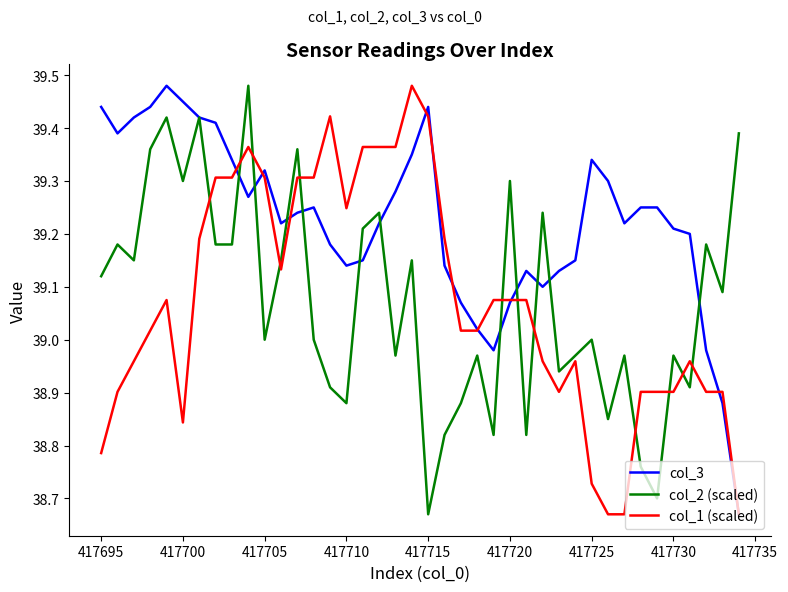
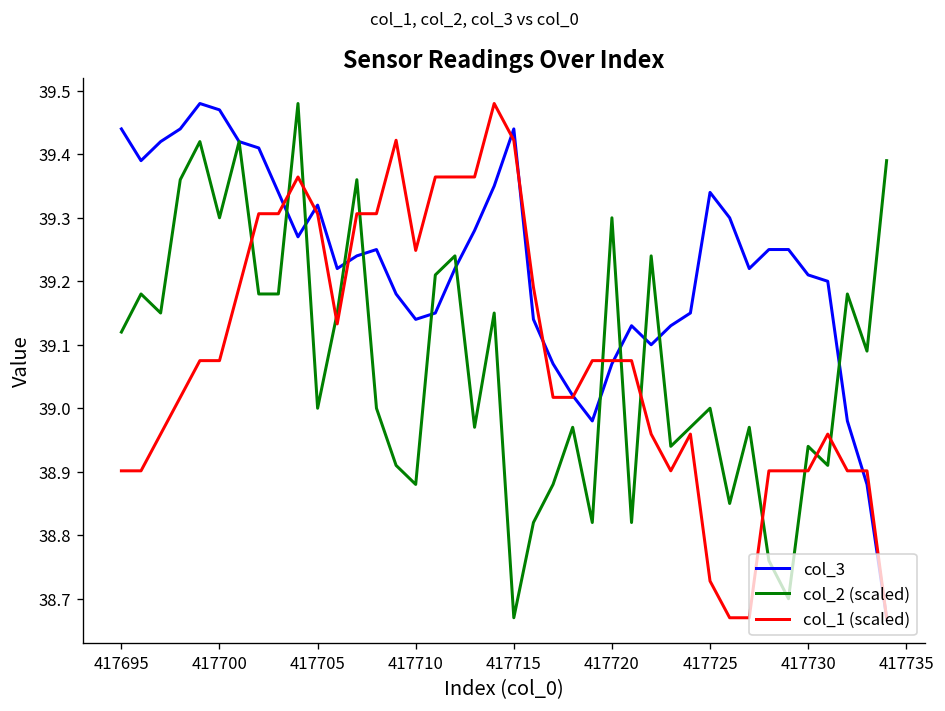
  {
    "col_3": {
      "417695": 39.44,
-     "417700": 39.45,
+     "417700": 39.47,
      "417705": 39.32,
      "417710": 39.14,
      "417715": 39.44,
      "417720": 39.07,
      "417725": 39.34,
      "417730": 39.21
    },
    "col_2 (scaled)": {
      "417695": 39.12,
      "417700": 39.30,
      "417705": 39.00,
      "417710": 38.88,
      "417715": 38.67,
      "417720": 39.30,
      "417725": 39.00,
-     "417730": 38.97
+     "417730": 38.94
    },
    "col_1 (scaled)": {
-     "417695": 38.79,
-     "417700": 38.84,
+     "417695": 38.90,
+     "417700": 39.08,
      "417705": 39.31,
      "417710": 39.25,
      "417715": 39.42,
      "417720": 39.08,
      "417725": 38.73,
      "417730": 38.90
    }
  }
